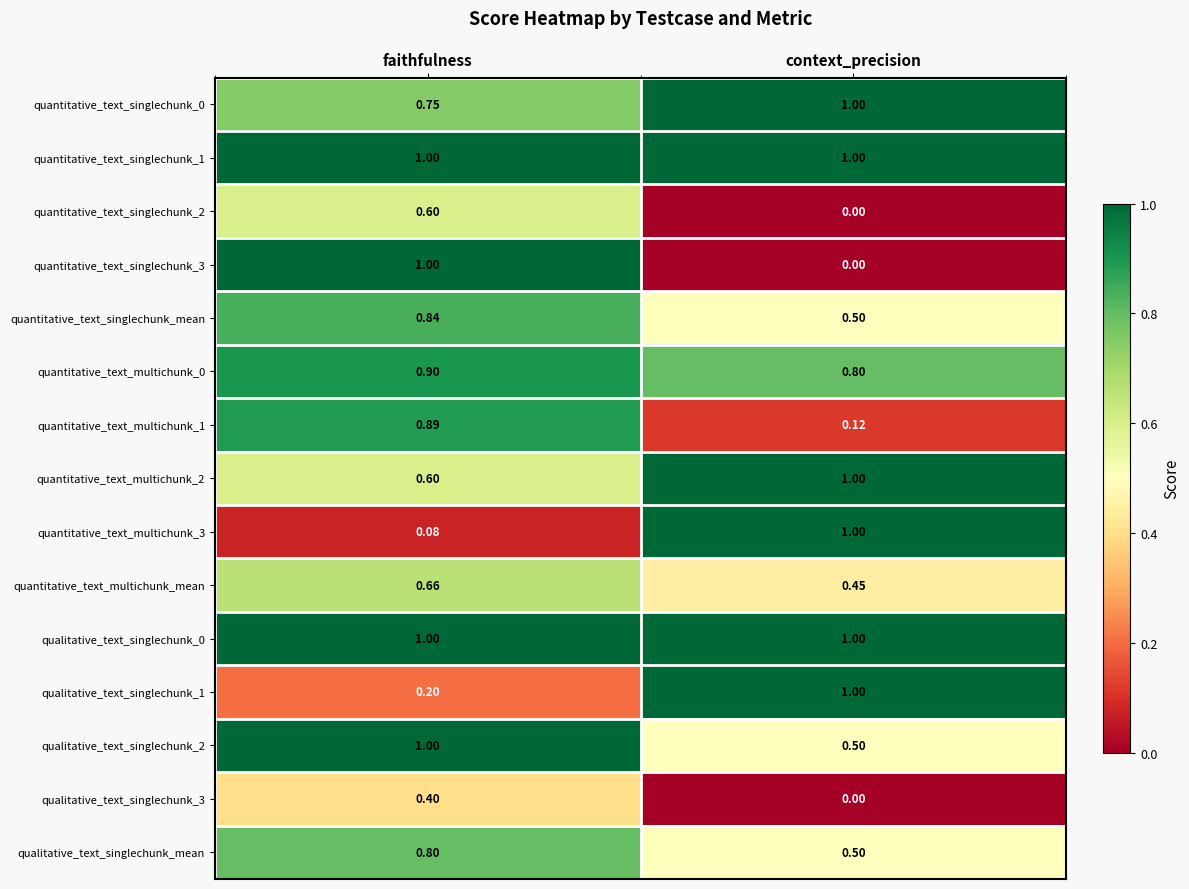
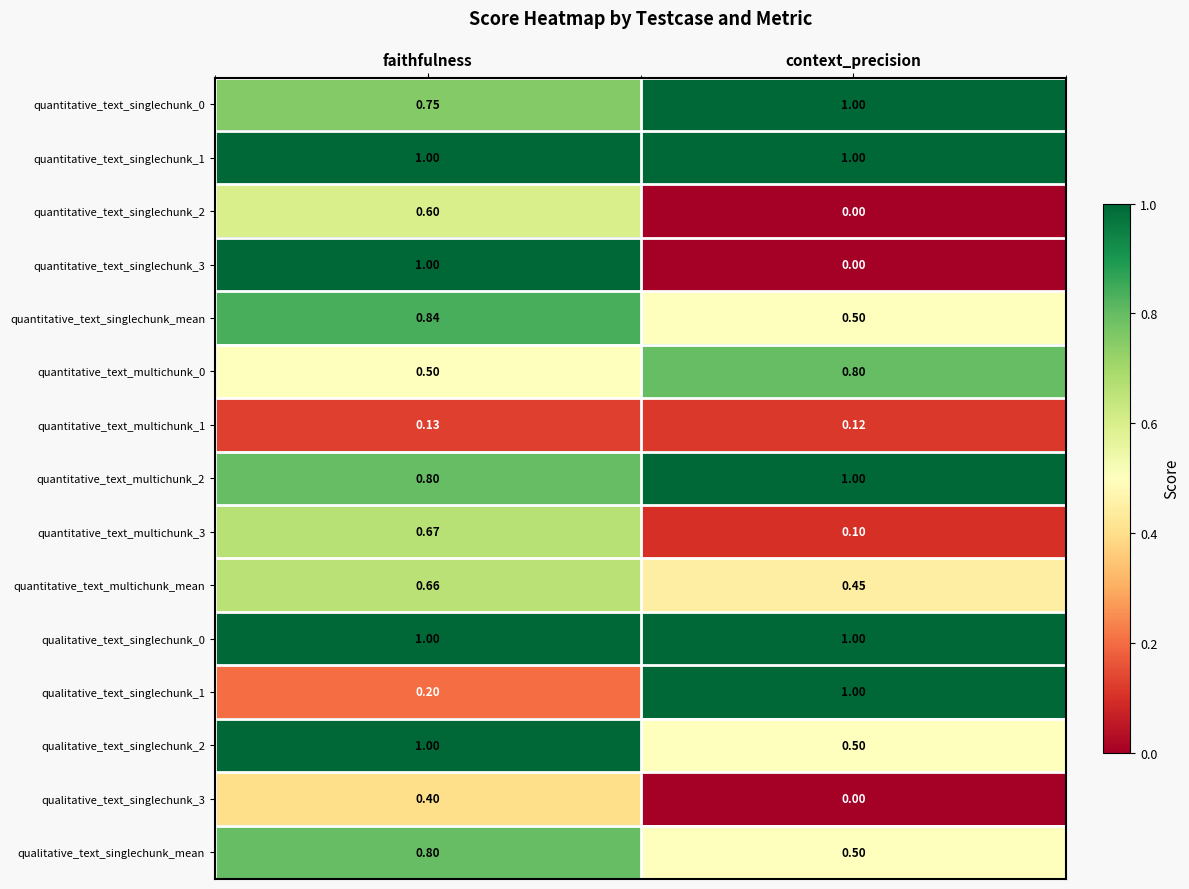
  {
    "quantitative_text_singlechunk_0": {
      "faithfulness": 0.75,
      "context_precision": 1.00
    },
    "quantitative_text_singlechunk_1": {
      "faithfulness": 1.00,
      "context_precision": 1.00
    },
    "quantitative_text_singlechunk_2": {
      "faithfulness": 0.60,
      "context_precision": 0.00
    },
    "quantitative_text_singlechunk_3": {
      "faithfulness": 1.00,
      "context_precision": 0.00
    },
    "quantitative_text_singlechunk_mean": {
      "faithfulness": 0.84,
      "context_precision": 0.50
    },
    "quantitative_text_multichunk_0": {
-     "faithfulness": 0.90,
+     "faithfulness": 0.50,
      "context_precision": 0.80
    },
    "quantitative_text_multichunk_1": {
-     "faithfulness": 0.89,
+     "faithfulness": 0.13,
      "context_precision": 0.12
    },
    "quantitative_text_multichunk_2": {
-     "faithfulness": 0.60,
+     "faithfulness": 0.80,
      "context_precision": 1.00
    },
    "quantitative_text_multichunk_3": {
-     "faithfulness": 0.08,
-     "context_precision": 1.00
+     "faithfulness": 0.67,
+     "context_precision": 0.10
    },
    "quantitative_text_multichunk_mean": {
      "faithfulness": 0.66,
      "context_precision": 0.45
    },
    "qualitative_text_singlechunk_0": {
      "faithfulness": 1.00,
      "context_precision": 1.00
    },
    "qualitative_text_singlechunk_1": {
      "faithfulness": 0.20,
      "context_precision": 1.00
    },
    "qualitative_text_singlechunk_2": {
      "faithfulness": 1.00,
      "context_precision": 0.50
    },
    "qualitative_text_singlechunk_3": {
      "faithfulness": 0.40,
      "context_precision": 0.00
    },
    "qualitative_text_singlechunk_mean": {
      "faithfulness": 0.80,
      "context_precision": 0.50
    }
  }
